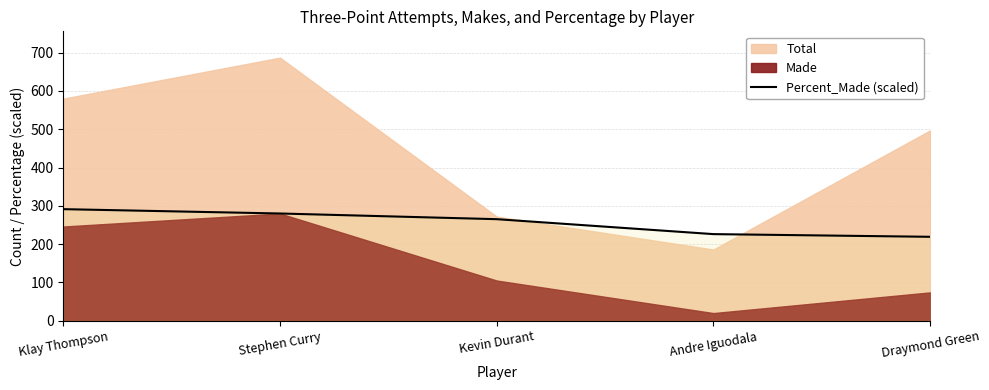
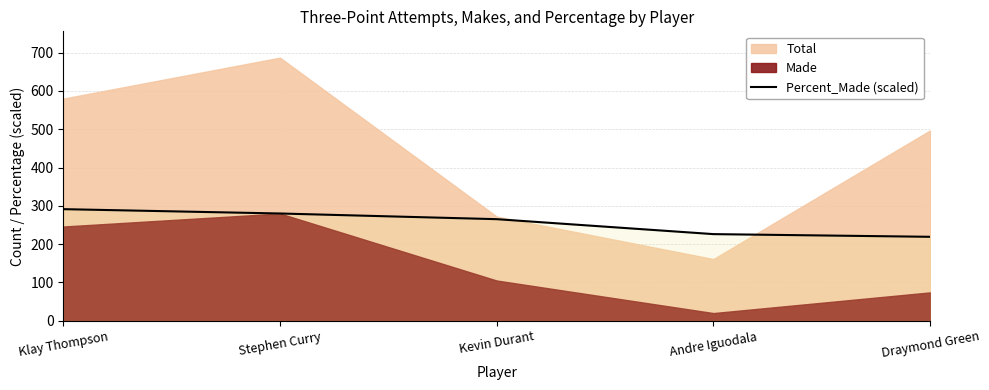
  {
    "Total": {
      "Klay Thompson": 580,
      "Stephen Curry": 690,
      "Kevin Durant": 270,
-     "Andre Iguodala": 190,
+     "Andre Iguodala": 160,
      "Draymond Green": 500
    },
    "Made": {
      "Klay Thompson": 250,
      "Kevin Durant": 110,
      "Andre Iguodala": 20,
      "Draymond Green": 70
    },
    "Percent_Made (scaled)": {
      "Klay Thompson": 290,
      "Kevin Durant": 270,
      "Andre Iguodala": 230,
      "Draymond Green": 220
    }
  }
